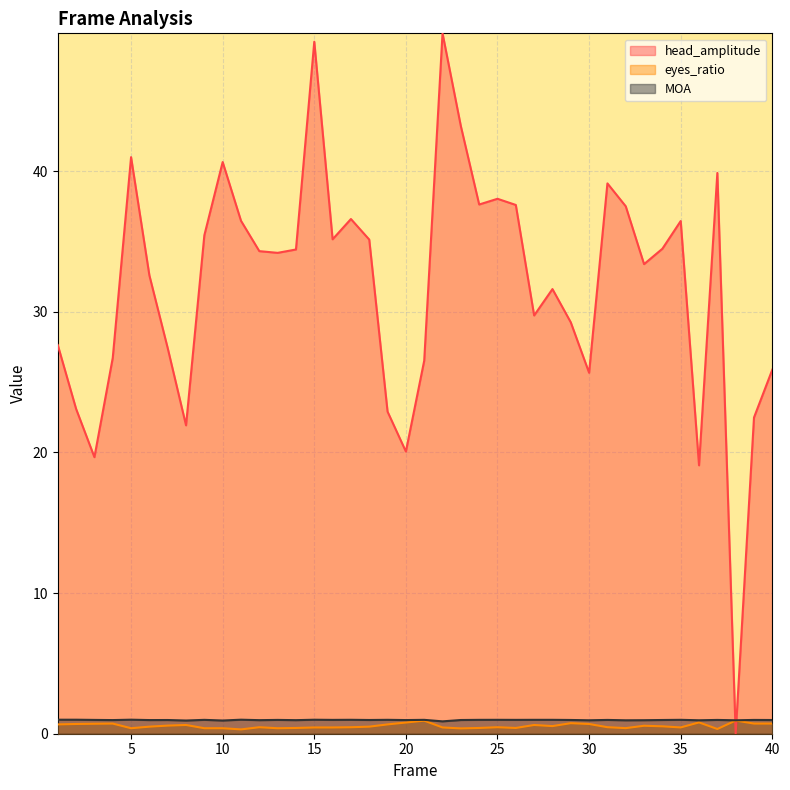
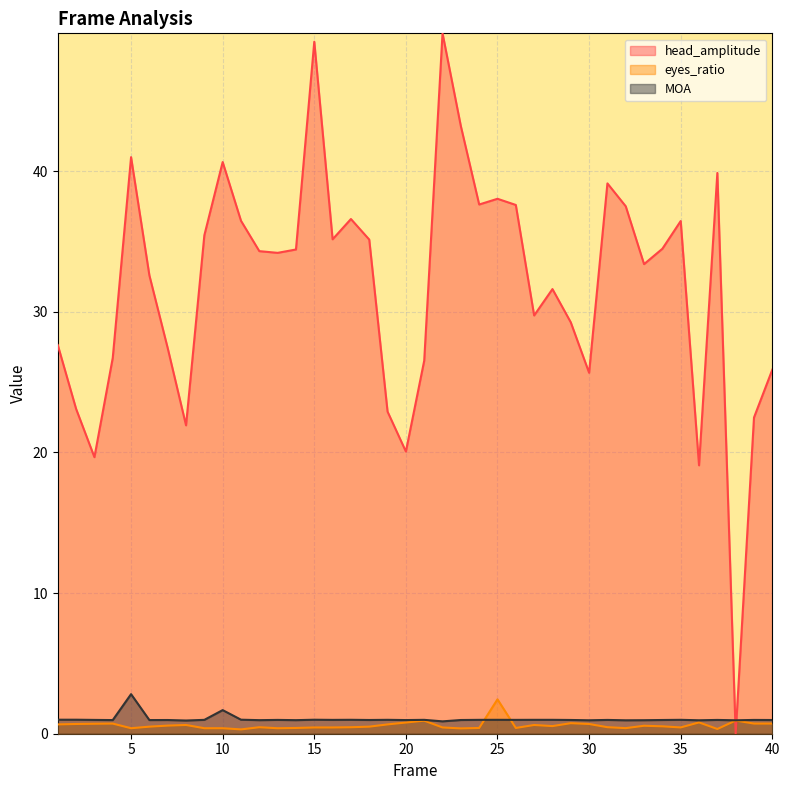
  {
    "head_amplitude": {
      "5": 41.0,
      "10": 40.7,
      "15": 49.2,
      "20": 20.1,
      "25": 38.0,
      "30": 25.7,
      "35": 36.5,
      "40": 25.9
    },
    "eyes_ratio": {
      "5": 0.4,
      "10": 0.4,
      "15": 0.4,
-     "25": 0.5,
+     "25": 2.4,
      "30": 0.7,
      "35": 0.4,
      "40": 0.7
    },
    "MOA": {
-     "5": 1.0,
-     "10": 0.9,
+     "5": 2.8,
+     "10": 1.7,
      "15": 1.0,
      "25": 1.0,
      "30": 1.0,
      "35": 1.0,
      "40": 1.0
    }
  }
